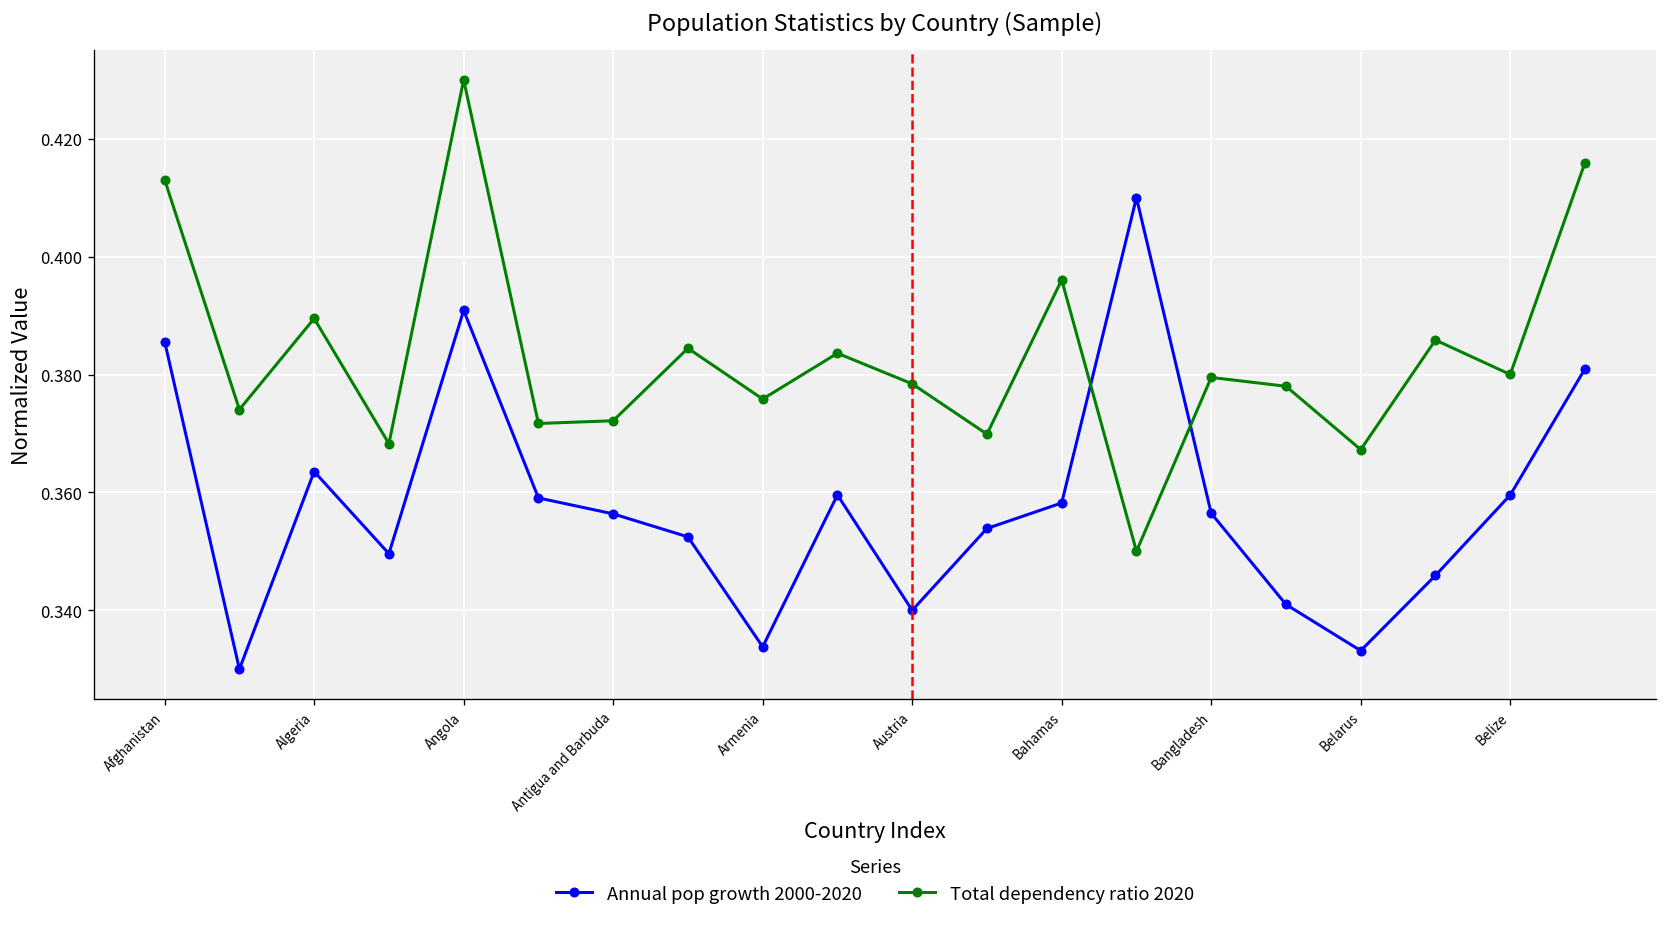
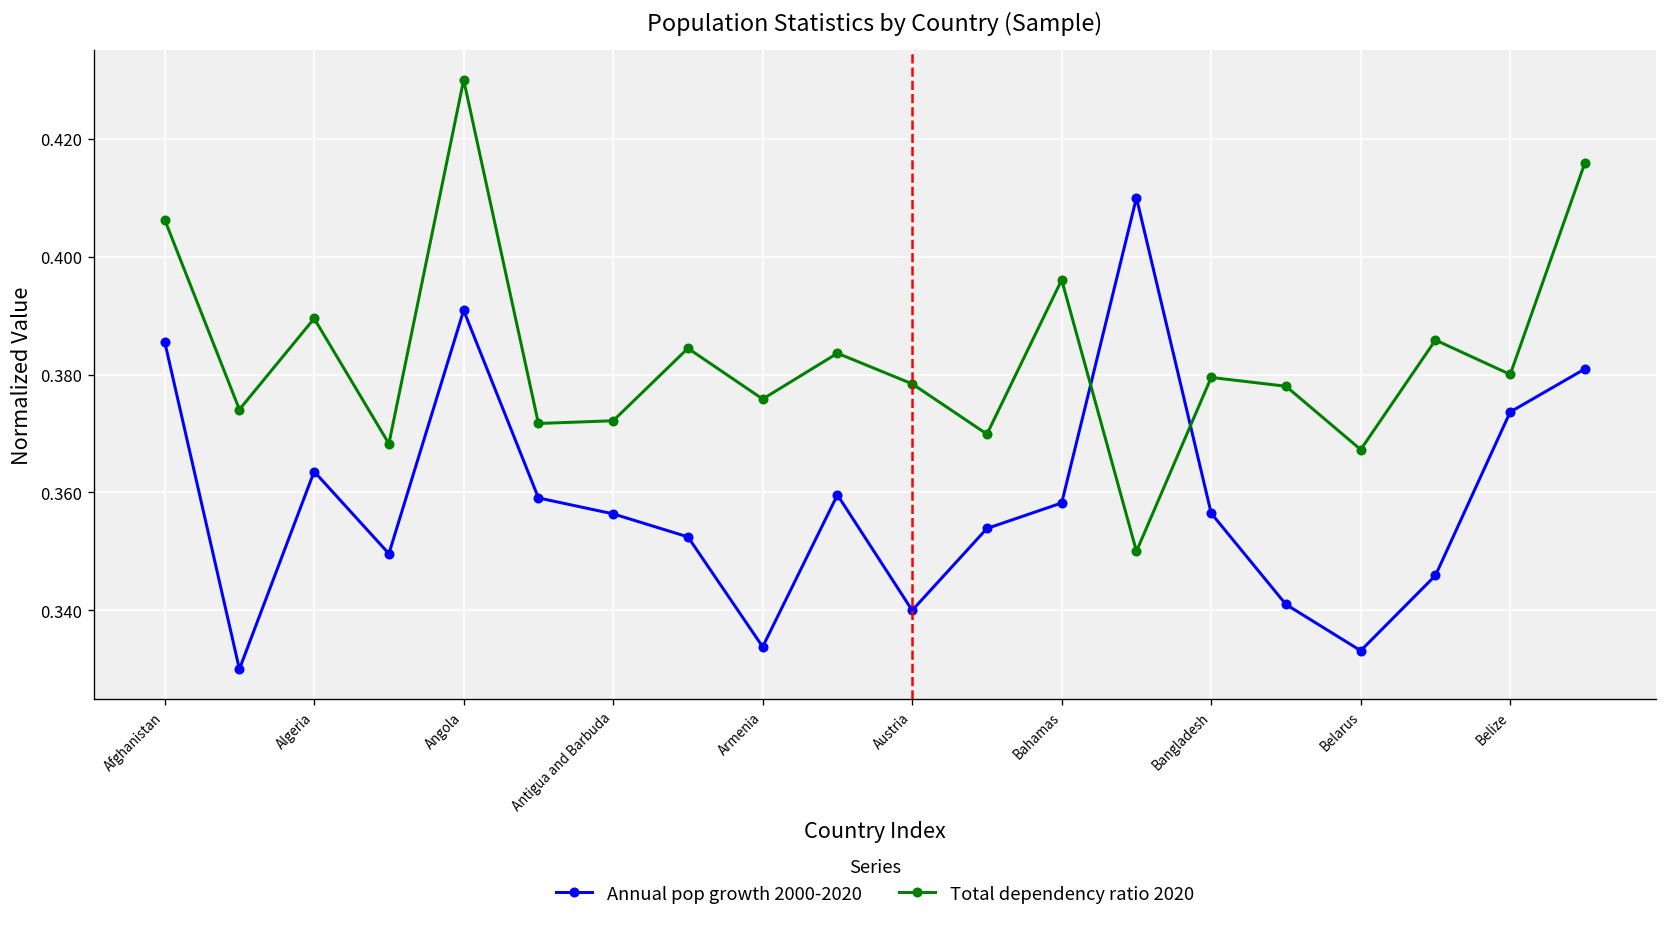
  {
    "Annual pop growth 2000-2020": {
      "Afghanistan": 0.386,
      "Algeria": 0.364,
      "Angola": 0.391,
      "Antigua and Barbuda": 0.356,
      "Armenia": 0.334,
      "Austria": 0.340,
      "Bahamas": 0.358,
      "Bangladesh": 0.356,
      "Belarus": 0.333,
-     "Belize": 0.360
+     "Belize": 0.374
    },
    "Total dependency ratio 2020": {
-     "Afghanistan": 0.413,
+     "Afghanistan": 0.406,
      "Algeria": 0.390,
      "Angola": 0.430,
      "Antigua and Barbuda": 0.372,
      "Armenia": 0.376,
      "Austria": 0.378,
      "Bahamas": 0.396,
      "Bangladesh": 0.380,
      "Belarus": 0.367,
      "Belize": 0.380
    }
  }
